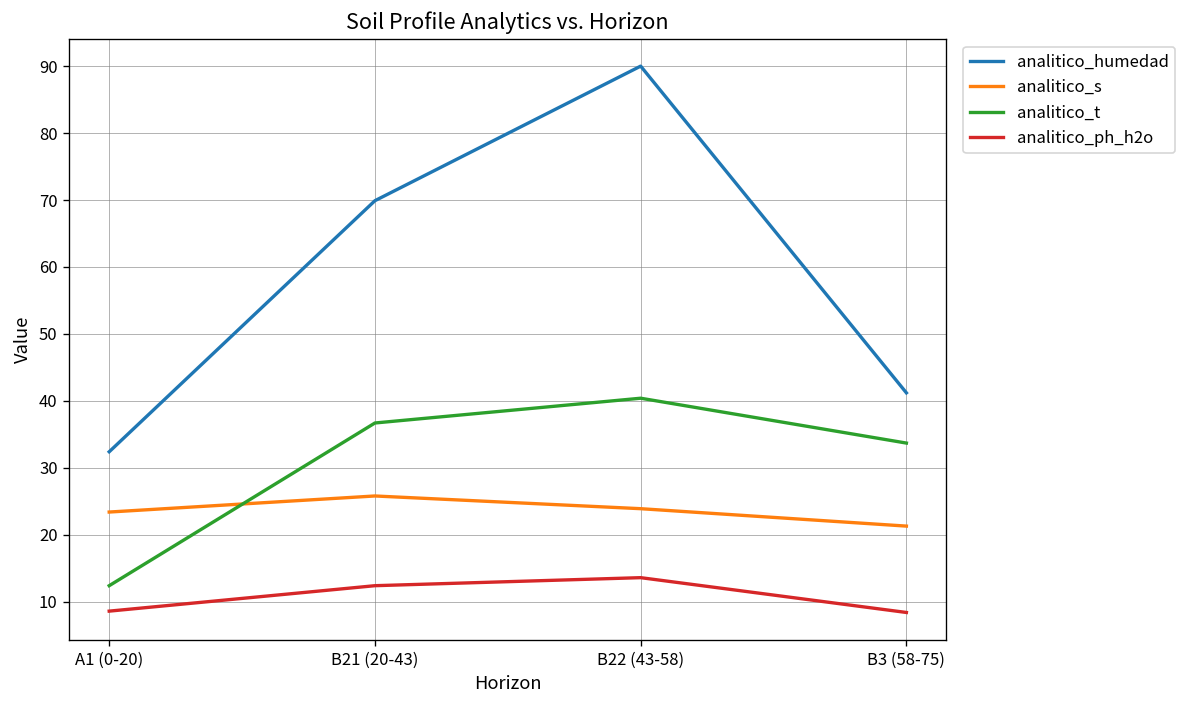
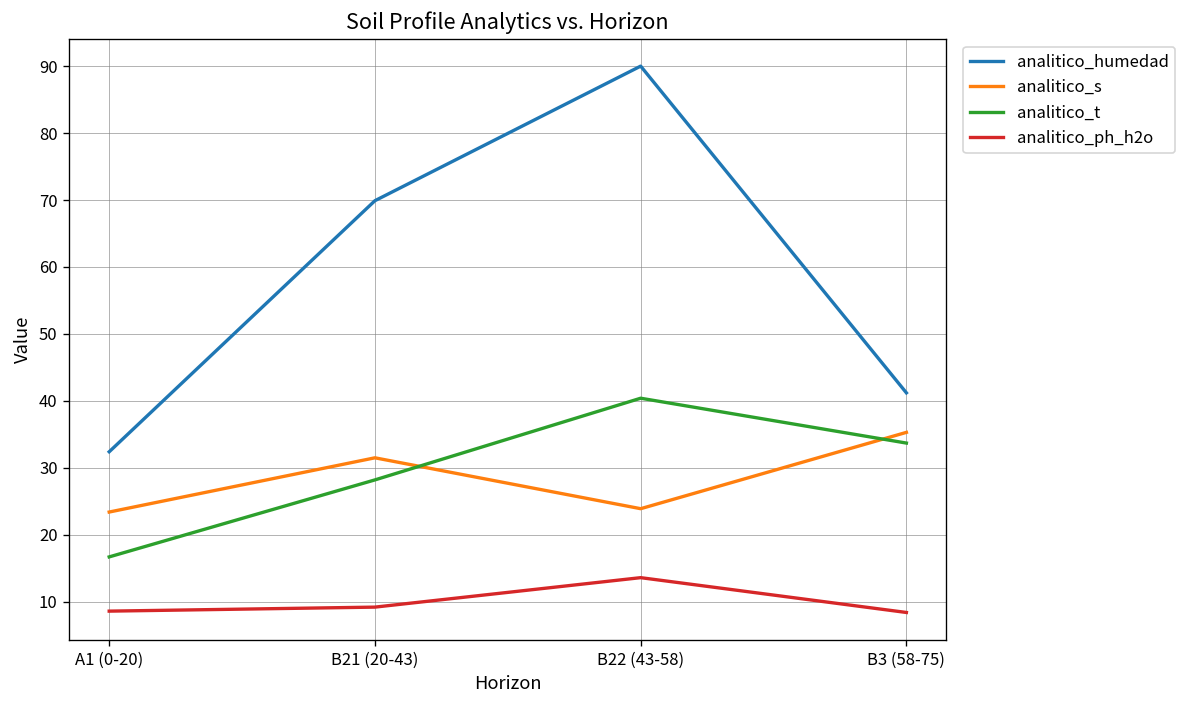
  {
    "analitico_humedad": {
      "A1 (0-20)": 32,
      "B21 (20-43)": 70,
      "B22 (43-58)": 90,
      "B3 (58-75)": 41
    },
    "analitico_s": {
      "A1 (0-20)": 23,
-     "B21 (20-43)": 26,
+     "B21 (20-43)": 32,
      "B22 (43-58)": 24,
-     "B3 (58-75)": 21
+     "B3 (58-75)": 35
    },
    "analitico_t": {
-     "A1 (0-20)": 12,
-     "B21 (20-43)": 37,
+     "A1 (0-20)": 17,
+     "B21 (20-43)": 28,
      "B22 (43-58)": 40,
      "B3 (58-75)": 34
    },
    "analitico_ph_h2o": {
      "A1 (0-20)": 9,
-     "B21 (20-43)": 12,
+     "B21 (20-43)": 9,
      "B22 (43-58)": 14,
      "B3 (58-75)": 8
    }
  }
